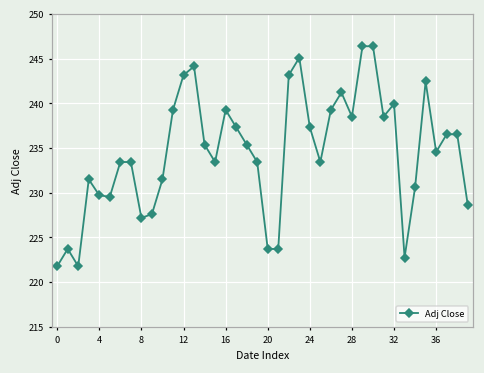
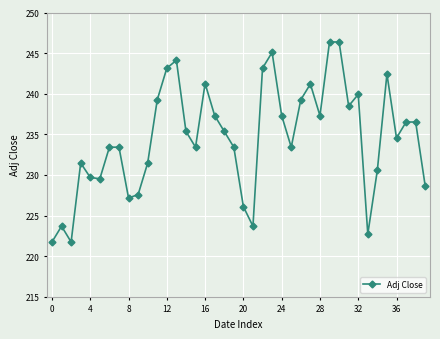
  {
    "0": 222,
    "4": 230,
    "8": 227,
    "12": 243,
-   "16": 239,
-   "20": 224,
+   "16": 241,
+   "20": 226,
    "24": 237,
-   "28": 238,
+   "28": 237,
    "32": 240,
    "36": 235
  }
